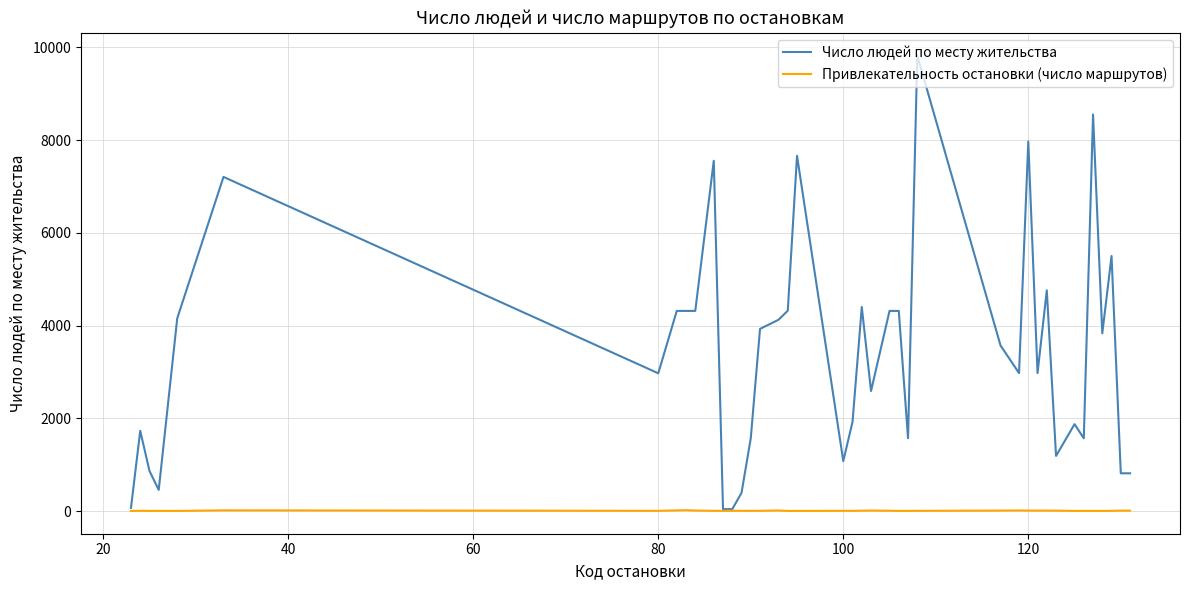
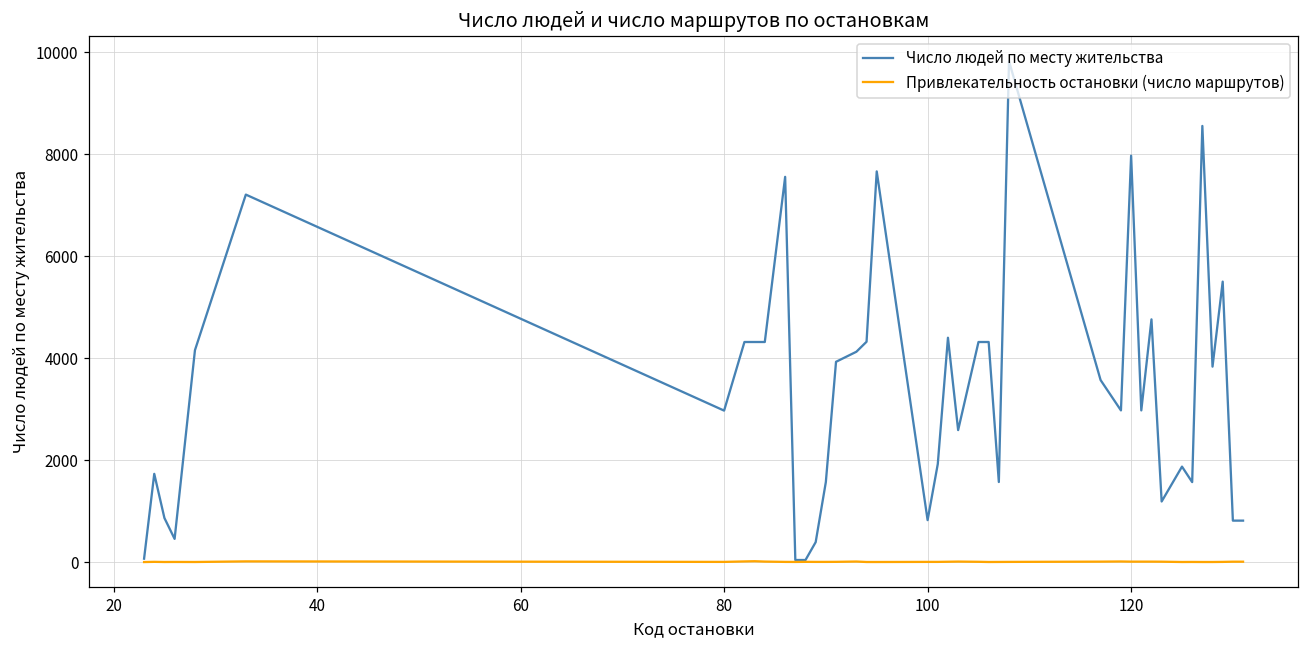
  {
    "Число людей по месту жительства": {
      "80": 3000,
-     "100": 1100,
+     "100": 800,
      "120": 8000
    },
    "Привлекательность остановки (число маршрутов)": {
      "80": 0,
      "100": 0,
      "120": 0
    }
  }
